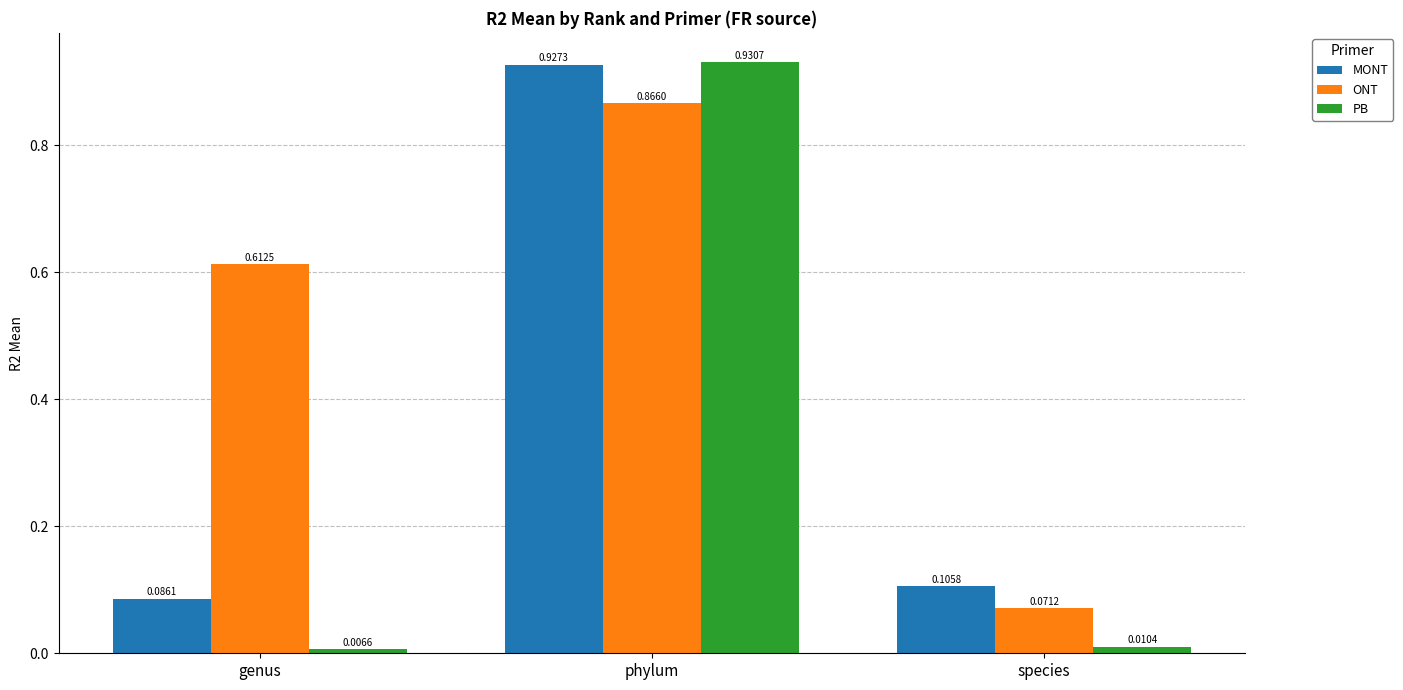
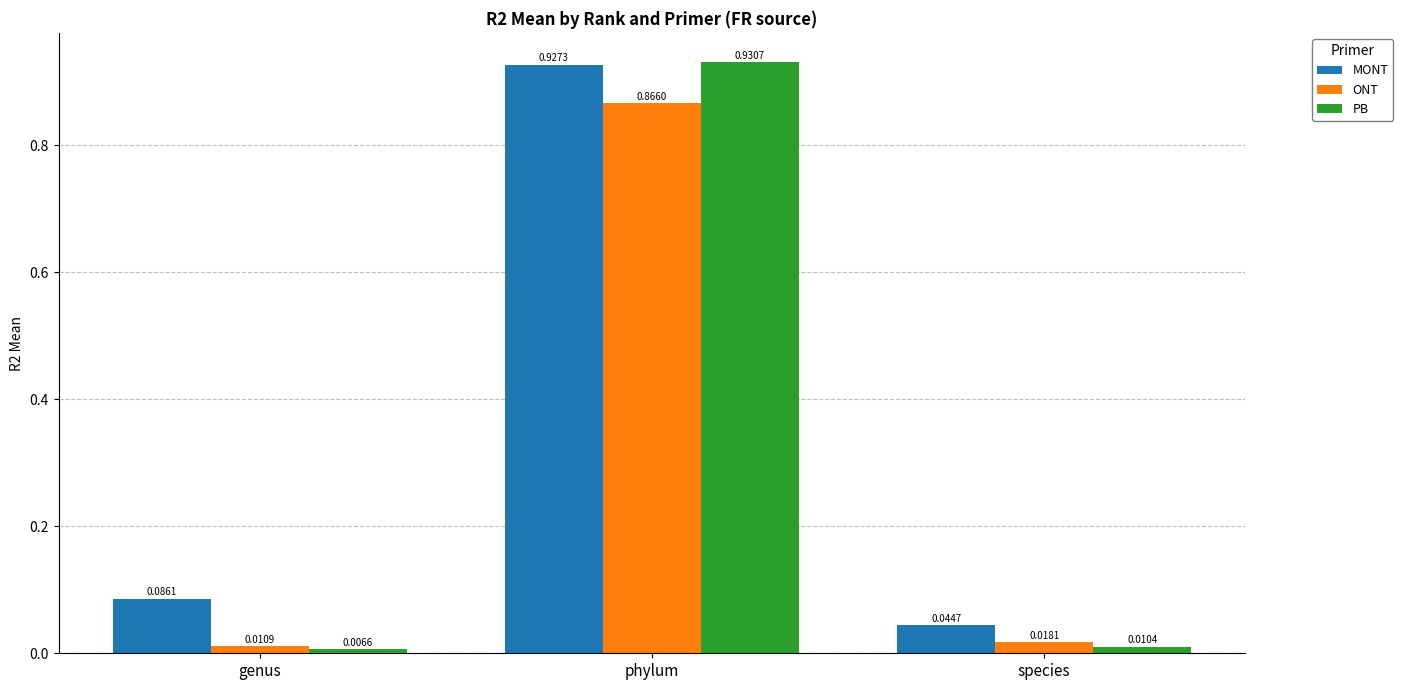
  {
    "MONT": {
      "genus": 0.0861,
      "phylum": 0.9273,
-     "species": 0.1058
+     "species": 0.0447
    },
    "ONT": {
-     "genus": 0.6125,
+     "genus": 0.0109,
      "phylum": 0.8660,
-     "species": 0.0712
+     "species": 0.0181
    },
    "PB": {
      "genus": 0.0066,
      "phylum": 0.9307,
      "species": 0.0104
    }
  }
